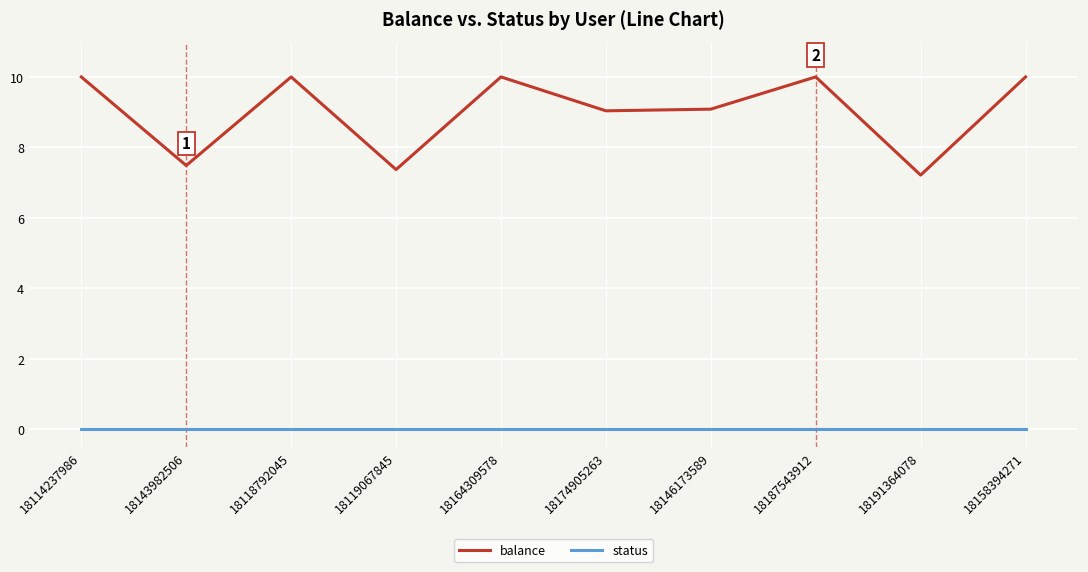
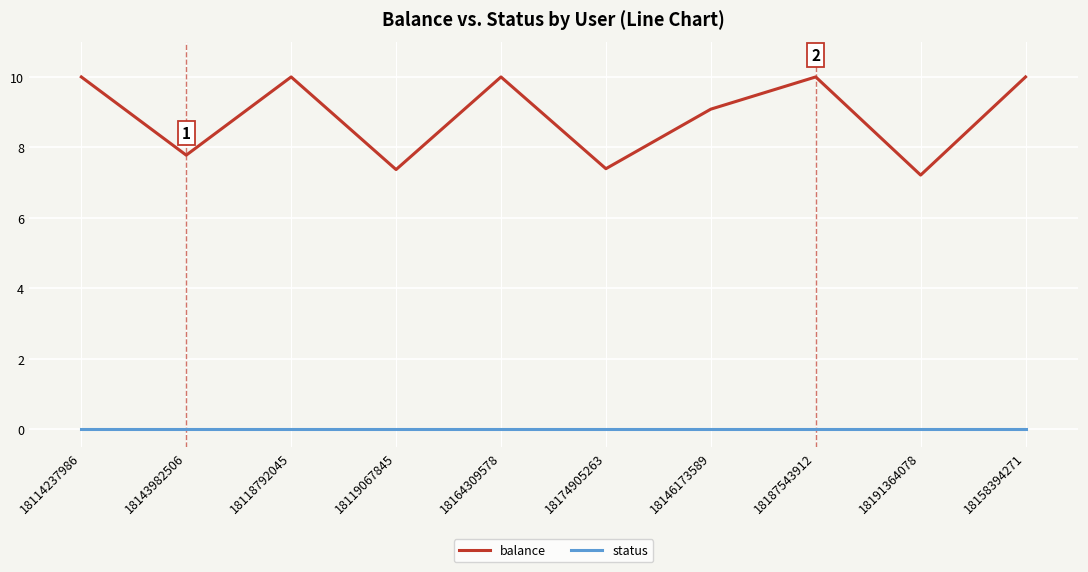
  {
    "balance": {
      "18114237986": 10.0,
-     "18143982506": 7.5,
+     "18143982506": 7.8,
      "18118792045": 10.0,
      "18119067845": 7.4,
      "18164309578": 10.0,
-     "18174905263": 9.0,
+     "18174905263": 7.4,
      "18146173589": 9.1,
      "18191364078": 7.2,
      "18158394271": 10.0
    },
    "status": {
      "18114237986": 0.0,
      "18143982506": 0.0,
      "18118792045": 0.0,
      "18119067845": 0.0,
      "18164309578": 0.0,
      "18174905263": 0.0,
      "18146173589": 0.0,
      "18187543912": 0.0,
      "18191364078": 0.0,
      "18158394271": 0.0
    }
  }
